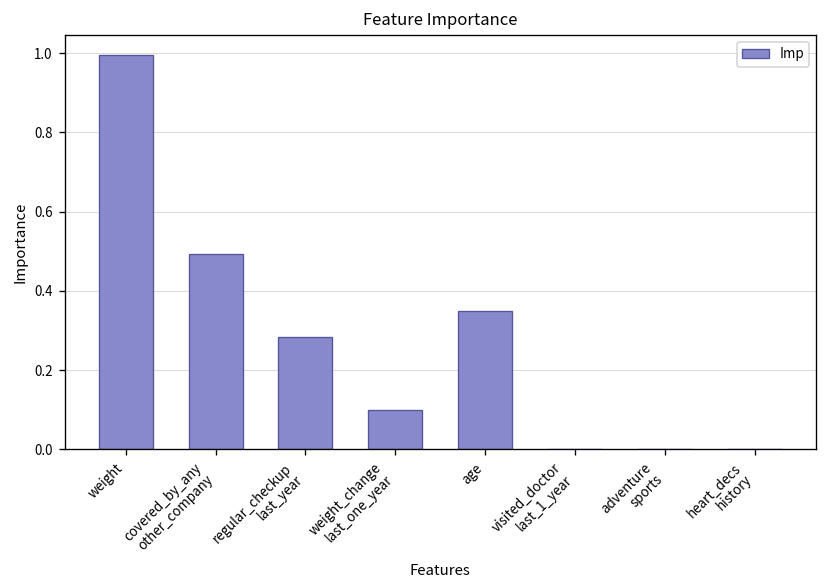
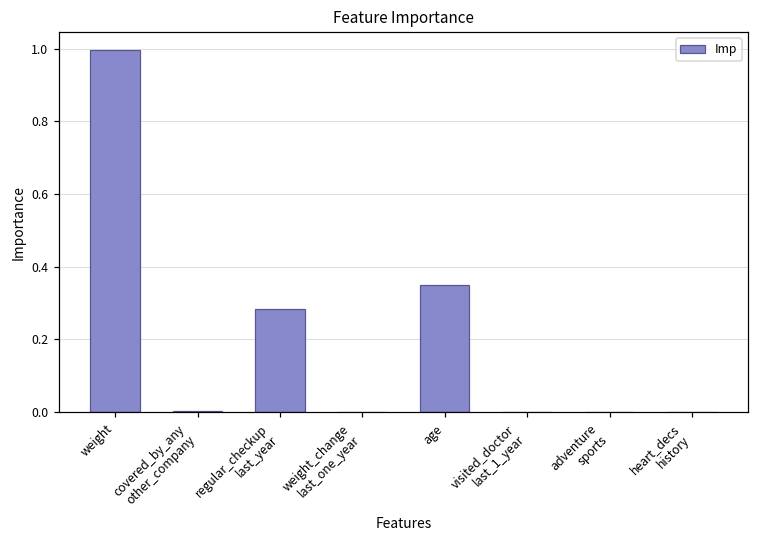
  {
    "weight": 1.00,
-   "covered_by_any other_company": 0.49,
+   "covered_by_any other_company": 0.00,
    "regular_checkup last_year": 0.28,
-   "weight_change last_one_year": 0.10,
+   "weight_change last_one_year": 0.00,
    "age": 0.35
  }
